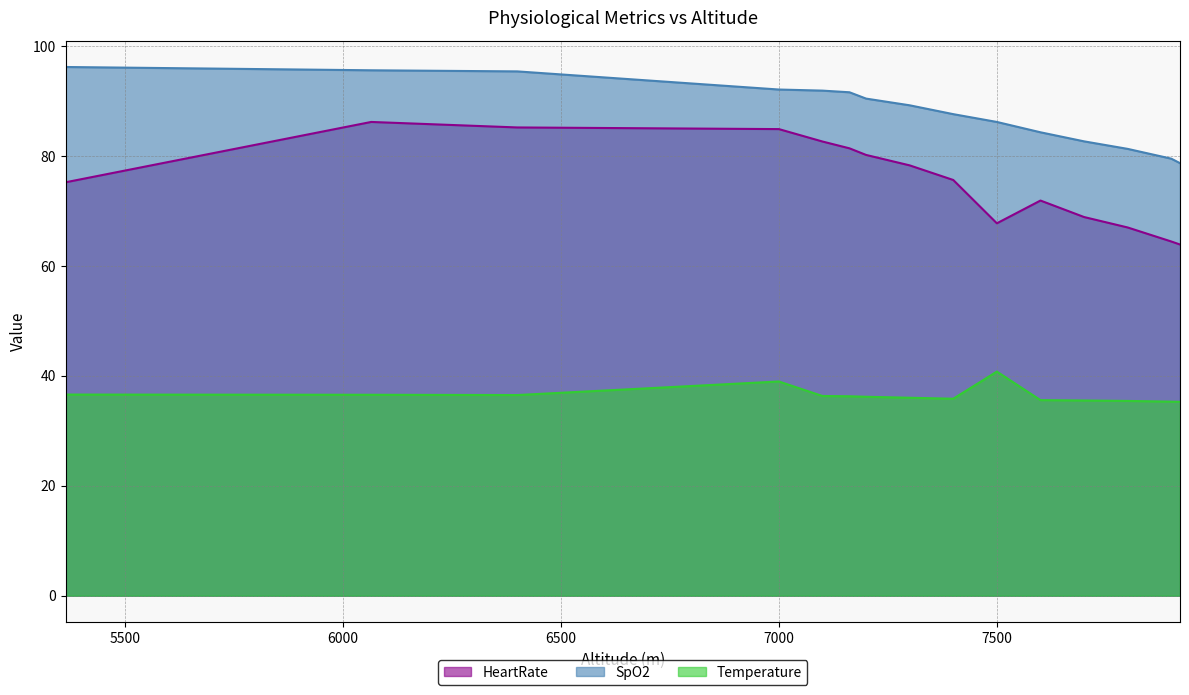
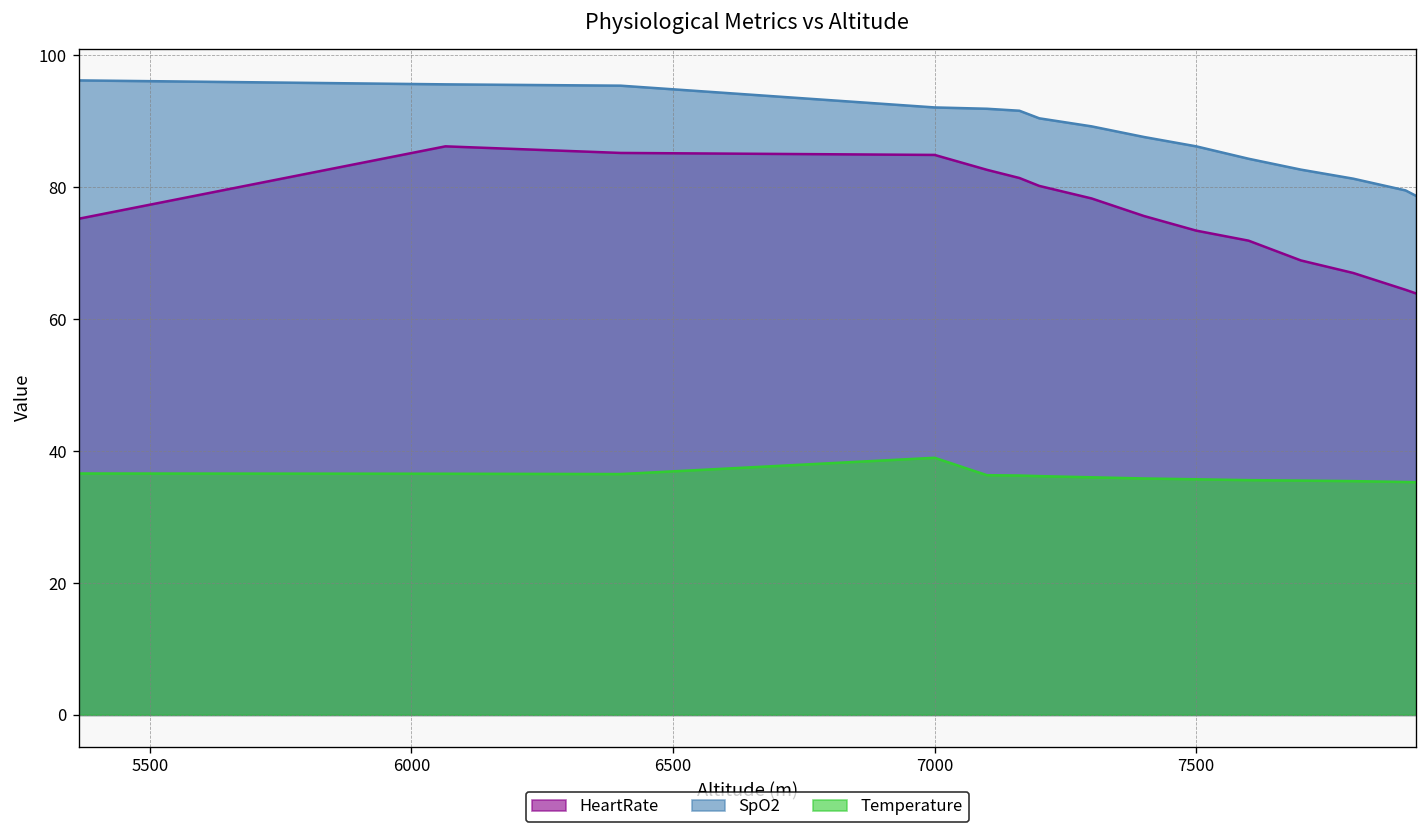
  {
    "HeartRate": {
      "7000": 85,
-     "7500": 68
+     "7500": 73
    },
    "SpO2": {
      "7000": 92,
      "7500": 86
    },
    "Temperature": {
      "7000": 39,
-     "7500": 41
+     "7500": 36
    }
  }
